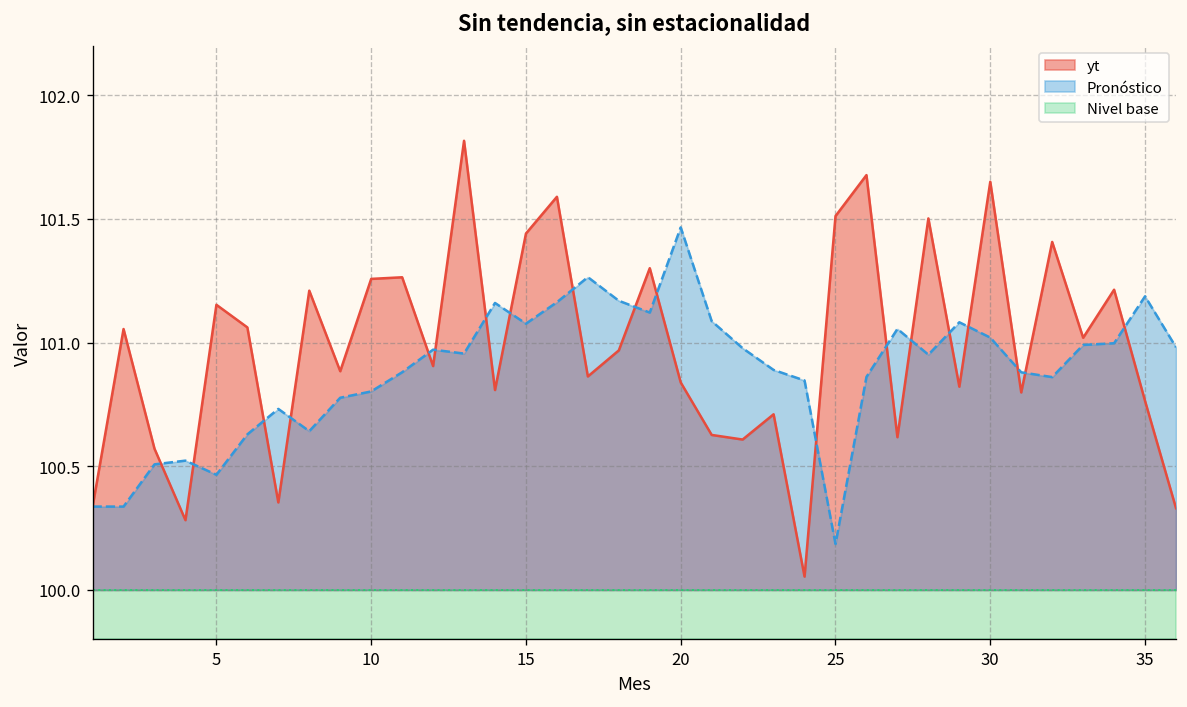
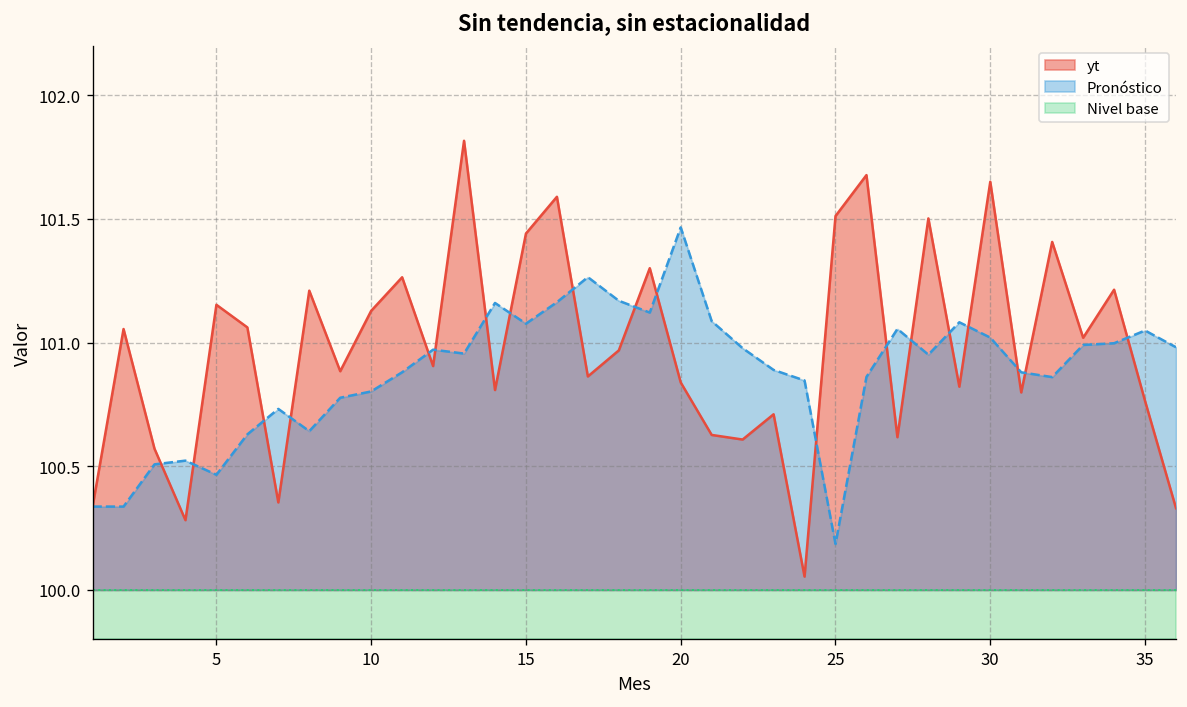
  {
    "yt": {
      "5": 101.15,
-     "10": 101.26,
+     "10": 101.13,
      "15": 101.44,
      "20": 100.84,
      "25": 101.51,
      "30": 101.65,
      "35": 100.76
    },
    "Pronóstico": {
      "5": 100.47,
      "10": 100.80,
      "15": 101.08,
      "20": 101.47,
      "25": 100.19,
      "30": 101.02,
-     "35": 101.19
+     "35": 101.05
    },
    "Nivel base": {
      "5": 100.00,
      "10": 100.00,
      "15": 100.00,
      "20": 100.00,
      "25": 100.00,
      "30": 100.00,
      "35": 100.00
    }
  }
